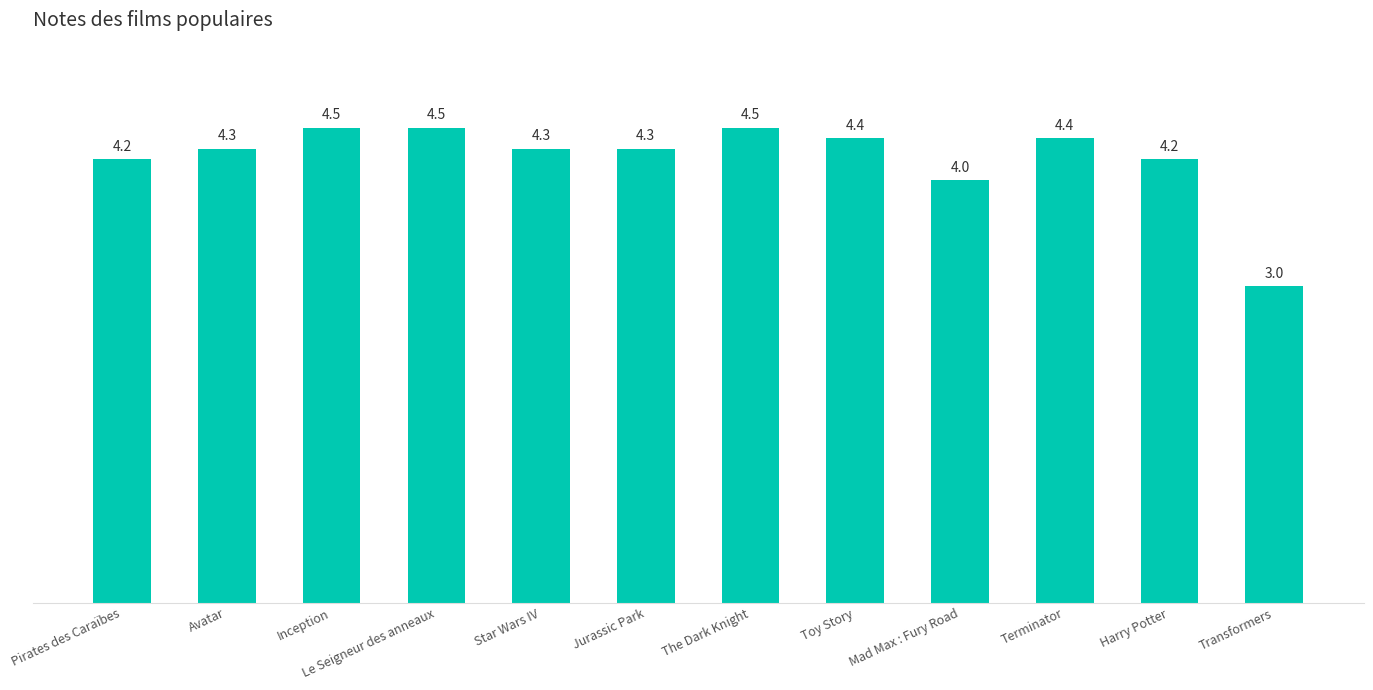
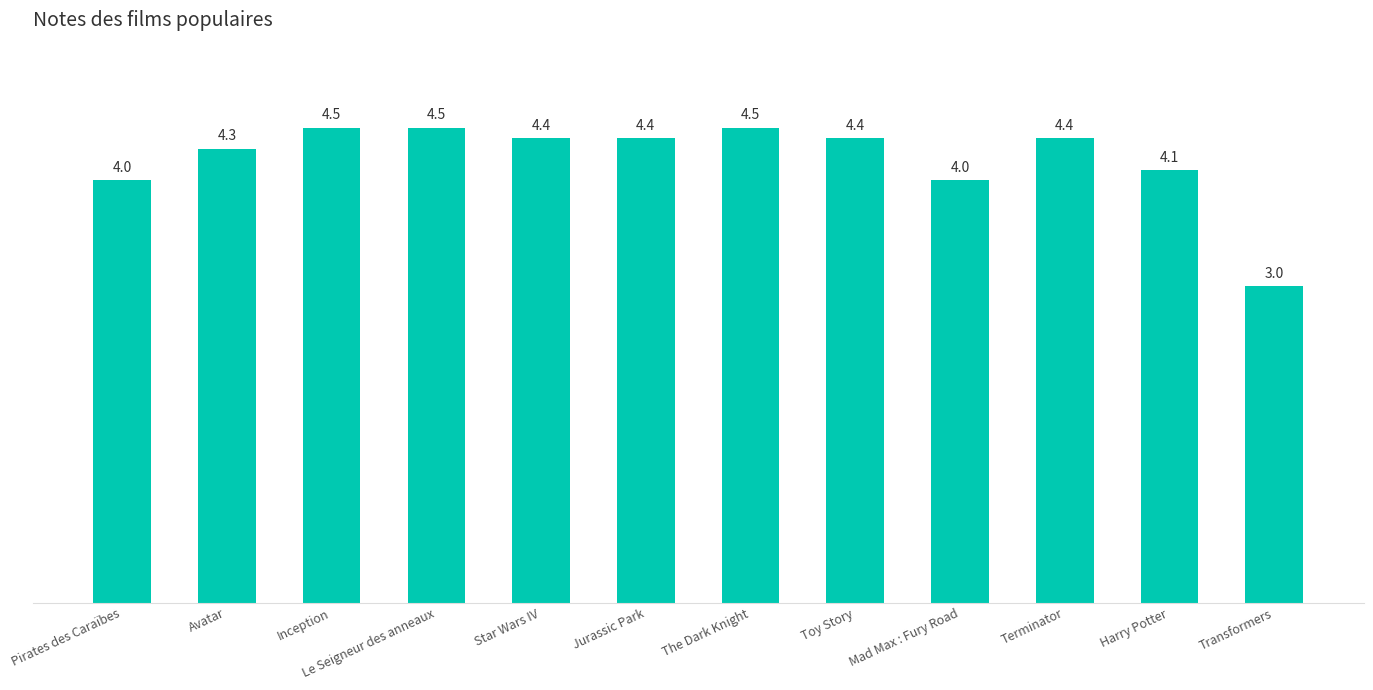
  {
-   "Pirates des Caraïbes": 4.2,
+   "Pirates des Caraïbes": 4.0,
    "Avatar": 4.3,
    "Inception": 4.5,
    "Le Seigneur des anneaux": 4.5,
-   "Star Wars IV": 4.3,
-   "Jurassic Park": 4.3,
+   "Star Wars IV": 4.4,
+   "Jurassic Park": 4.4,
    "The Dark Knight": 4.5,
    "Toy Story": 4.4,
    "Mad Max : Fury Road": 4.0,
    "Terminator": 4.4,
-   "Harry Potter": 4.2,
+   "Harry Potter": 4.1,
    "Transformers": 3.0
  }
